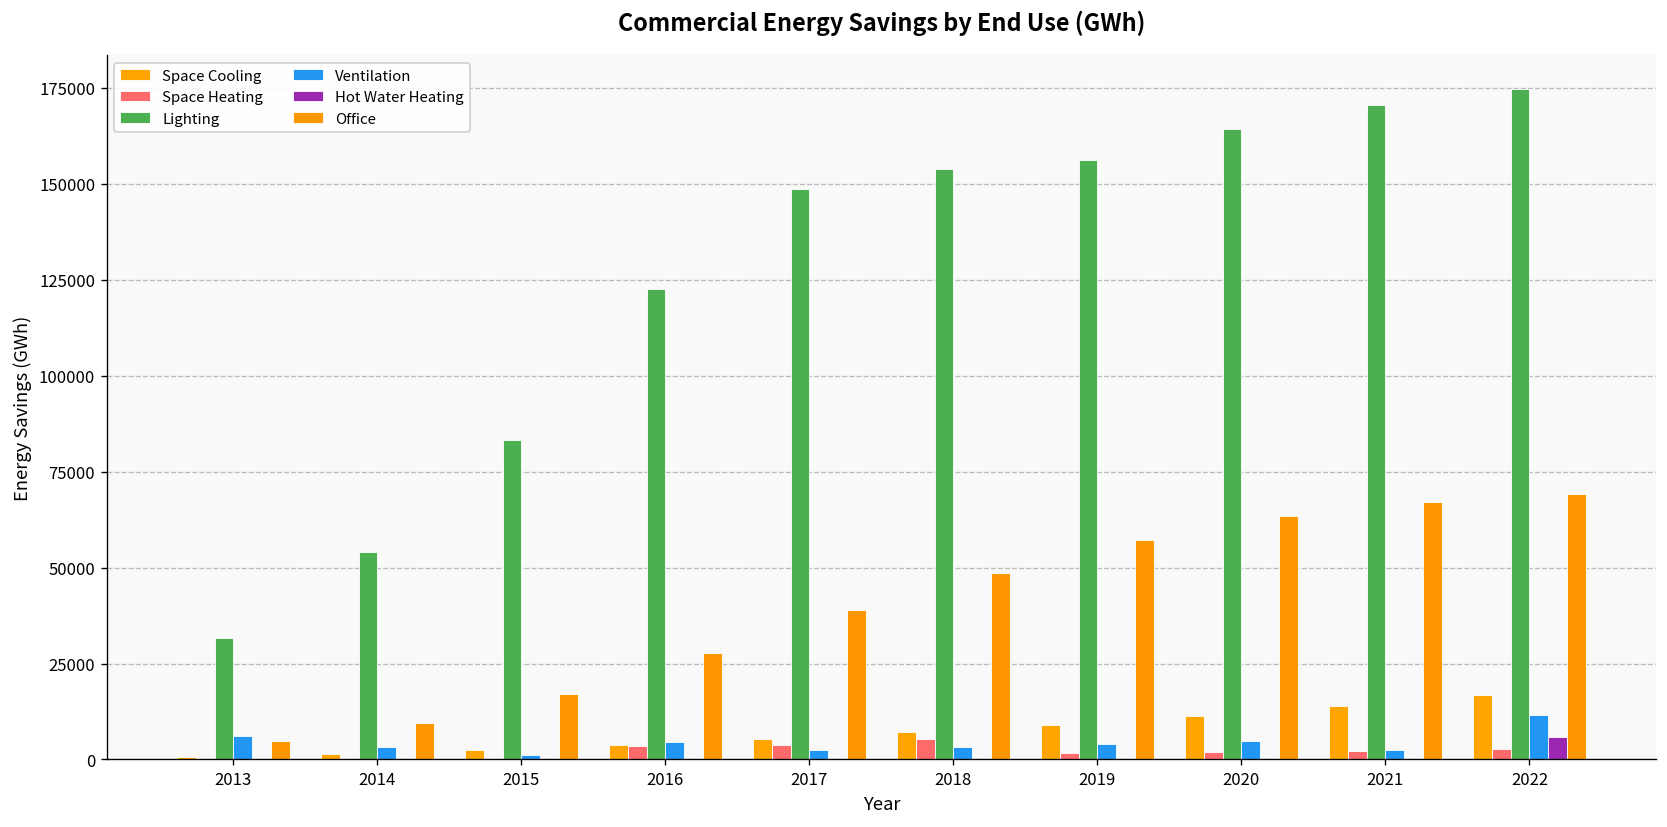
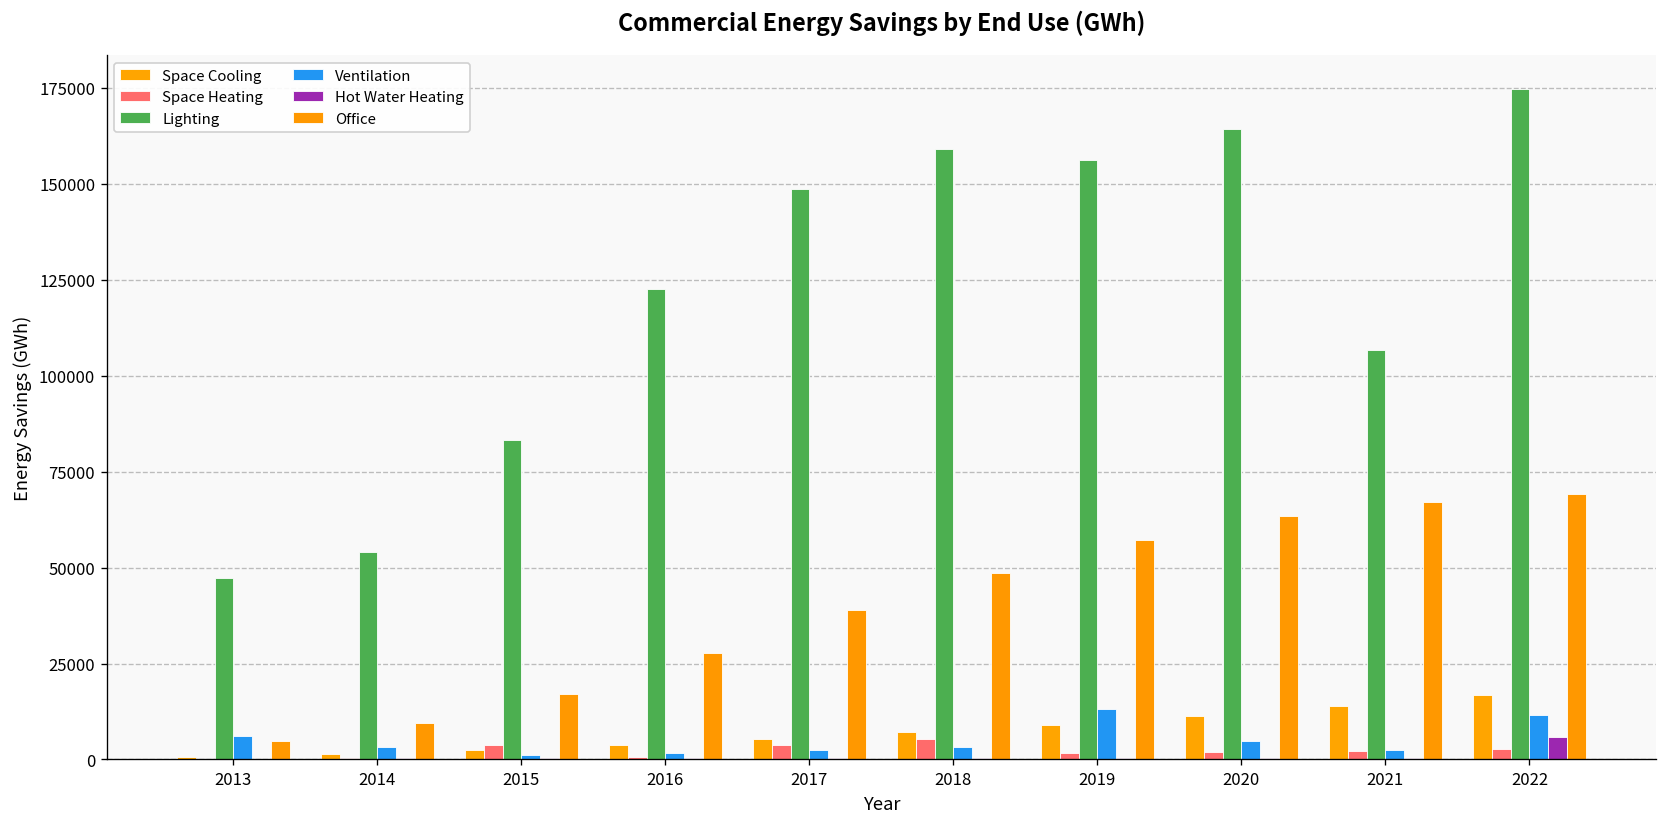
  {
    "Space Heating": {
-     "2015": 0,
-     "2016": 4000,
+     "2015": 4000,
+     "2016": 1000,
      "2017": 4000,
      "2018": 5000,
      "2019": 2000,
      "2020": 2000,
      "2021": 2000,
      "2022": 3000
    },
    "Lighting": {
-     "2013": 32000,
+     "2013": 47000,
      "2014": 54000,
      "2015": 83000,
      "2016": 123000,
      "2017": 149000,
-     "2018": 154000,
+     "2018": 159000,
      "2019": 156000,
      "2020": 164000,
-     "2021": 170000,
+     "2021": 107000,
      "2022": 175000
    },
    "Ventilation": {
      "2013": 6000,
      "2014": 3000,
      "2015": 1000,
-     "2016": 5000,
+     "2016": 2000,
      "2017": 2000,
      "2018": 3000,
-     "2019": 4000,
+     "2019": 13000,
      "2020": 5000,
      "2021": 2000,
      "2022": 12000
    },
    "Hot Water Heating": {
      "2022": 6000
    }
  }
